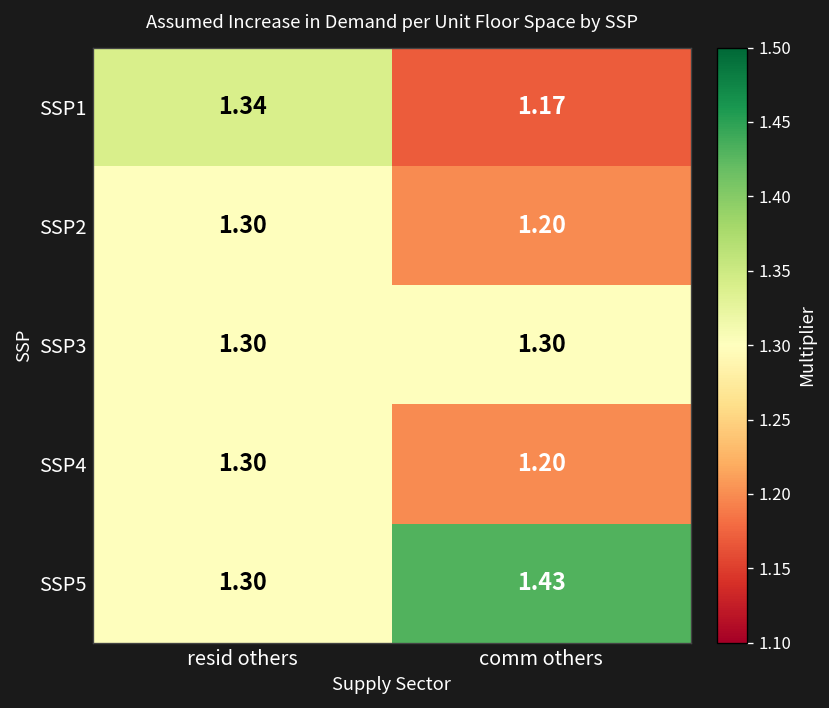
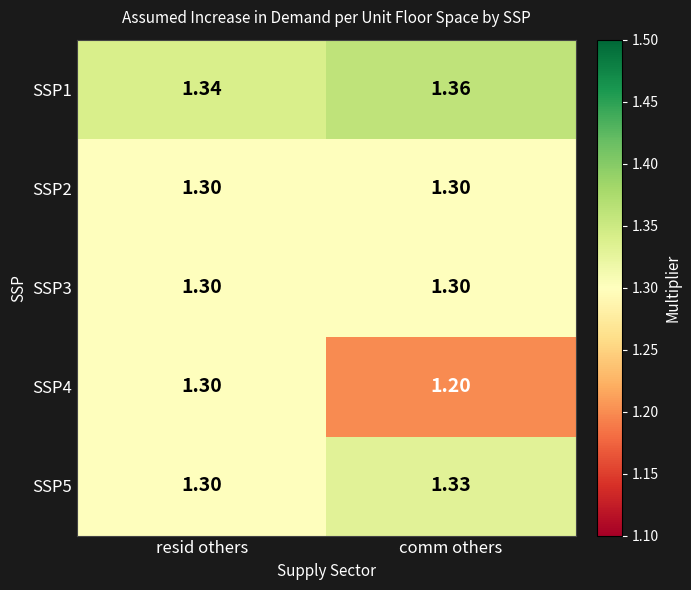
  {
    "SSP1": {
      "resid others": 1.34,
-     "comm others": 1.17
+     "comm others": 1.36
    },
    "SSP2": {
      "resid others": 1.30,
-     "comm others": 1.20
+     "comm others": 1.30
    },
    "SSP3": {
      "resid others": 1.30,
      "comm others": 1.30
    },
    "SSP4": {
      "resid others": 1.30,
      "comm others": 1.20
    },
    "SSP5": {
      "resid others": 1.30,
-     "comm others": 1.43
+     "comm others": 1.33
    }
  }
